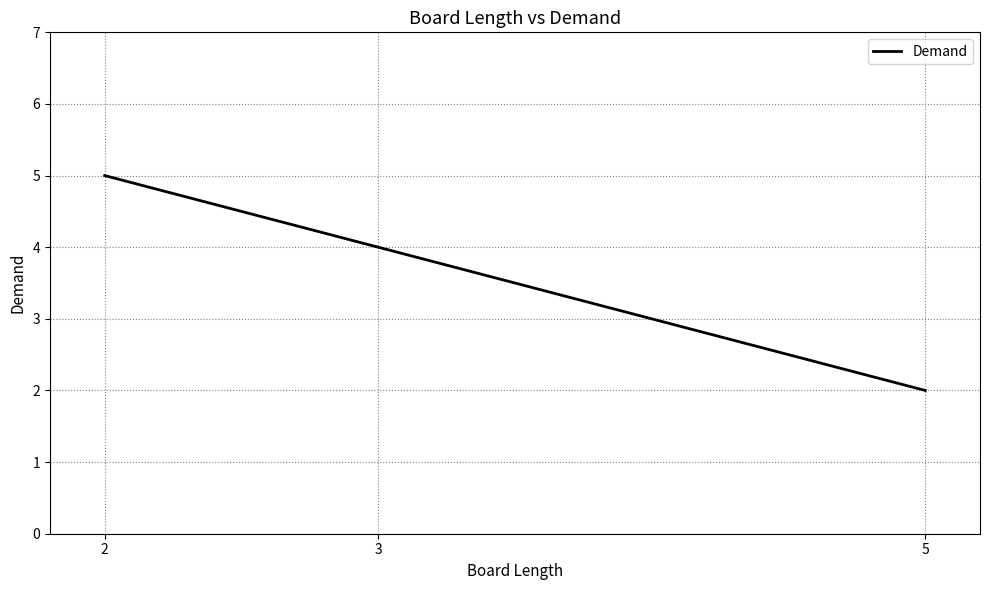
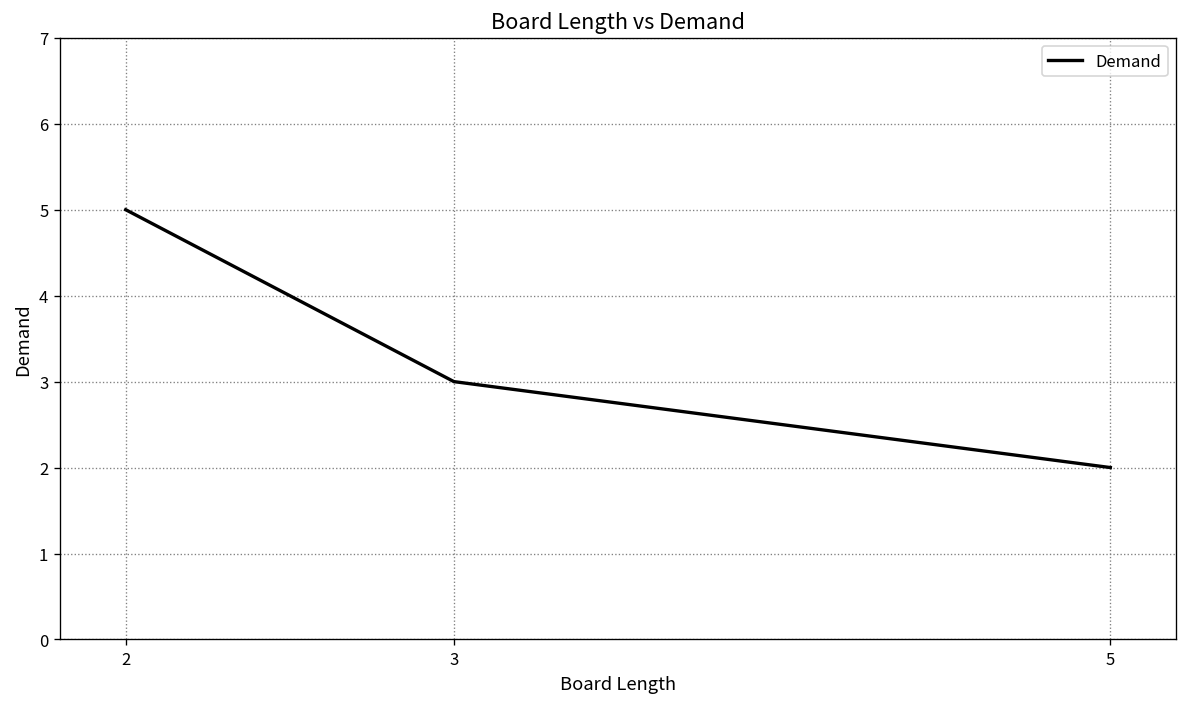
  {
    "2": 5,
-   "3": 4,
+   "3": 3,
    "5": 2
  }
